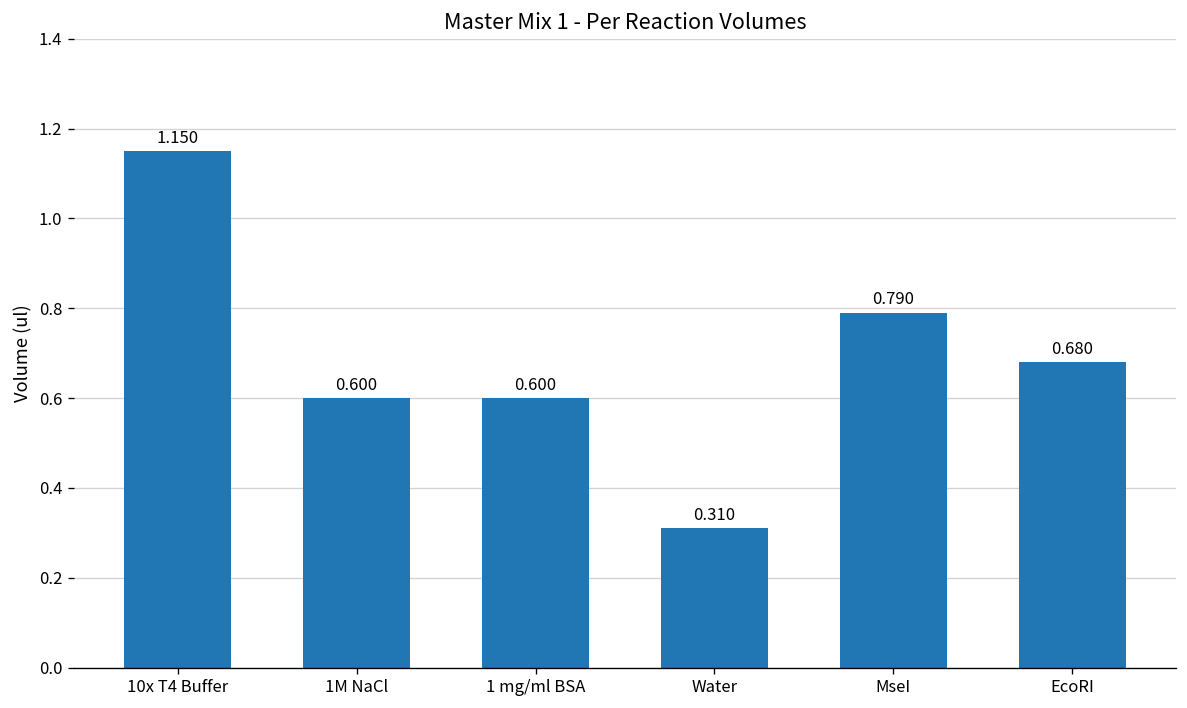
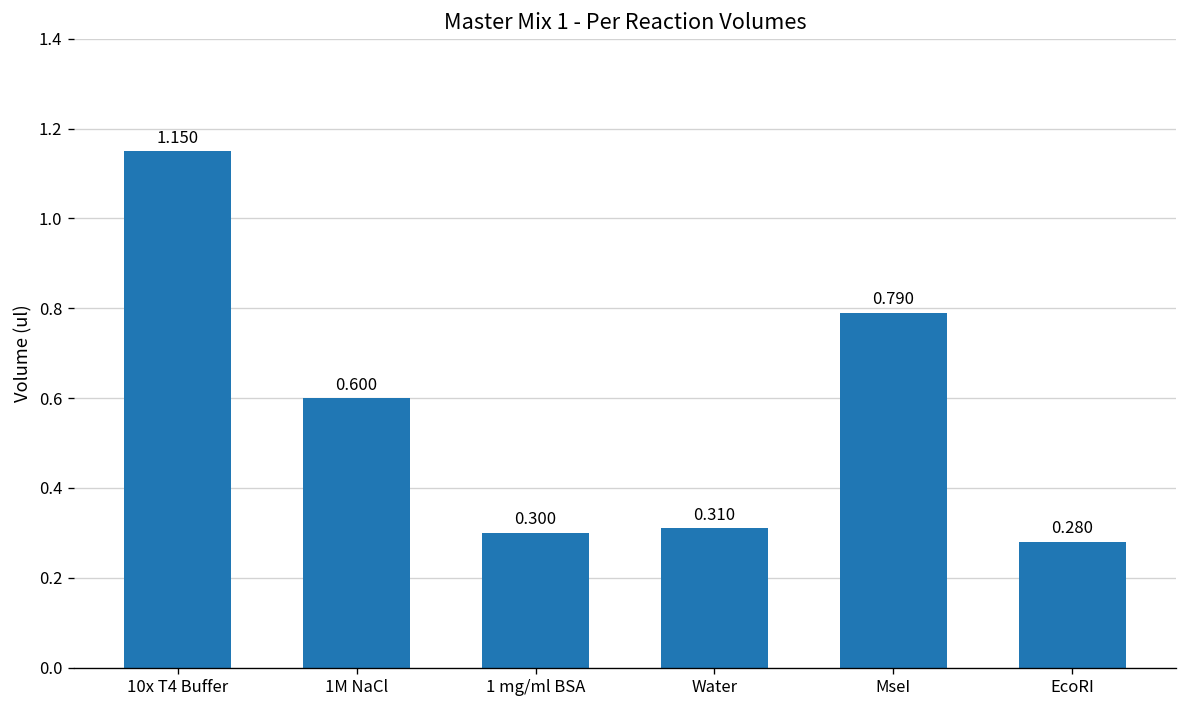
  {
    "10x T4 Buffer": 1.150,
    "1M NaCl": 0.600,
-   "1 mg/ml BSA": 0.600,
+   "1 mg/ml BSA": 0.300,
    "Water": 0.310,
    "MseI": 0.790,
-   "EcoRI": 0.680
+   "EcoRI": 0.280
  }
